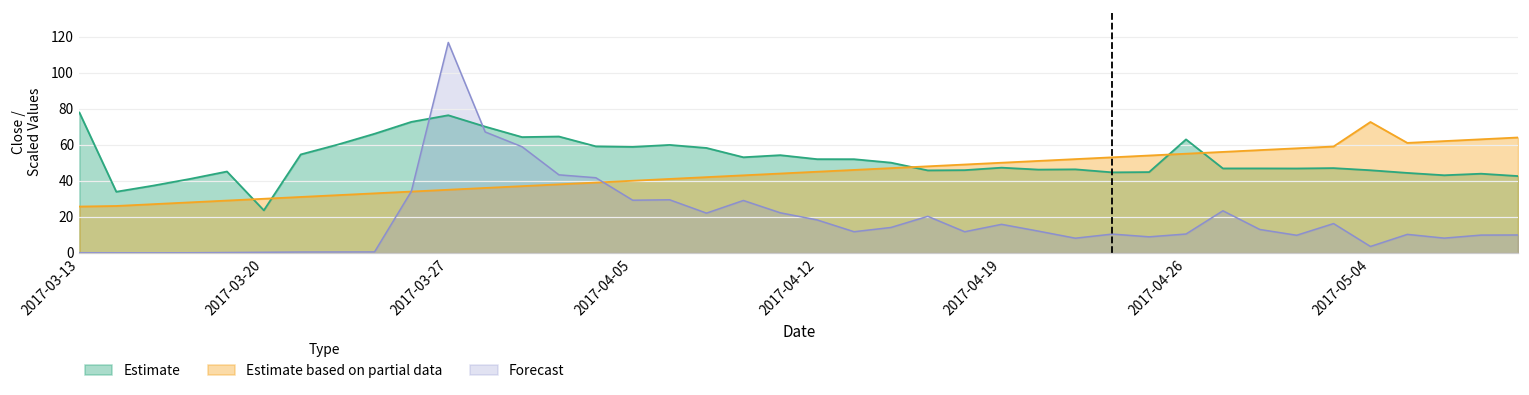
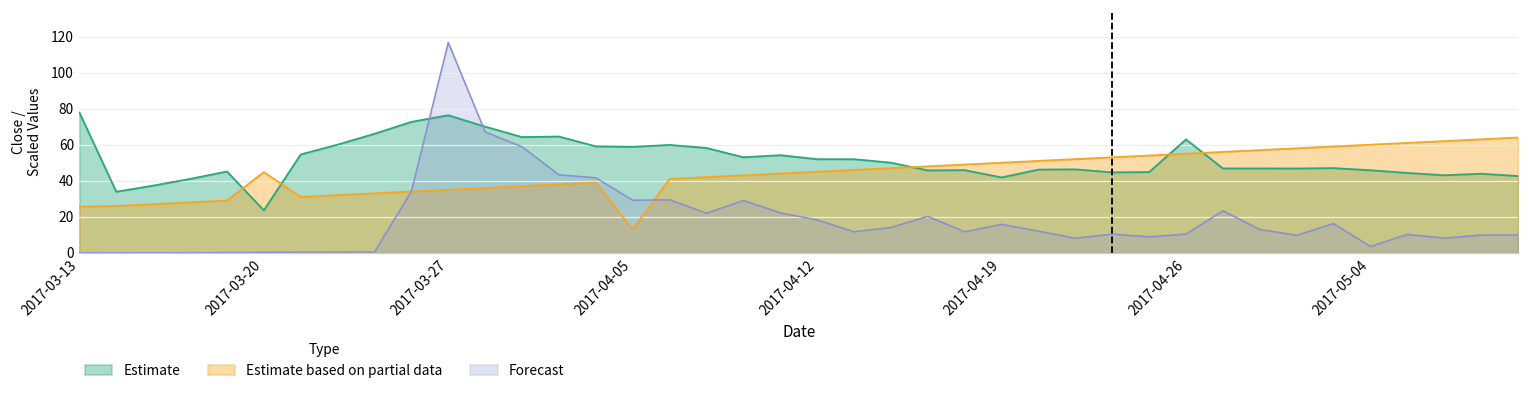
  {
    "Estimate": {
      "2017-03-13": 78,
      "2017-03-20": 24,
      "2017-03-27": 76,
      "2017-04-05": 59,
      "2017-04-12": 52,
-     "2017-04-19": 47,
+     "2017-04-19": 42,
      "2017-04-26": 63,
      "2017-05-04": 46
    },
    "Estimate based on partial data": {
      "2017-03-13": 26,
-     "2017-03-20": 30,
+     "2017-03-20": 45,
      "2017-03-27": 35,
-     "2017-04-05": 40,
+     "2017-04-05": 13,
      "2017-04-12": 45,
      "2017-04-19": 50,
      "2017-04-26": 55,
-     "2017-05-04": 73
+     "2017-05-04": 60
    },
    "Forecast": {
      "2017-03-13": 0,
      "2017-03-20": 0,
      "2017-03-27": 117,
      "2017-04-05": 29,
      "2017-04-12": 18,
      "2017-04-19": 16,
      "2017-04-26": 10,
      "2017-05-04": 4
    }
  }
